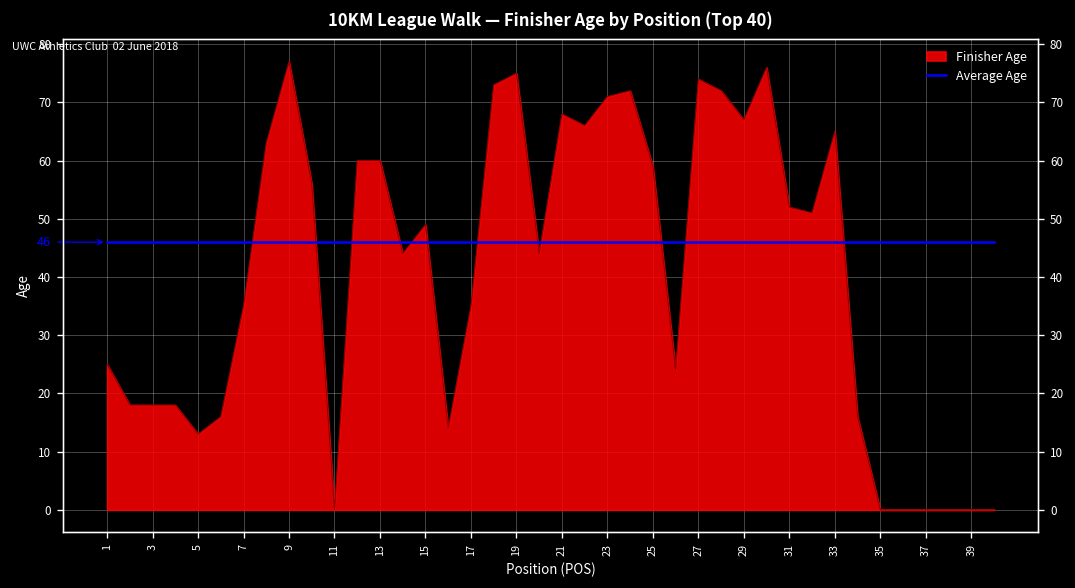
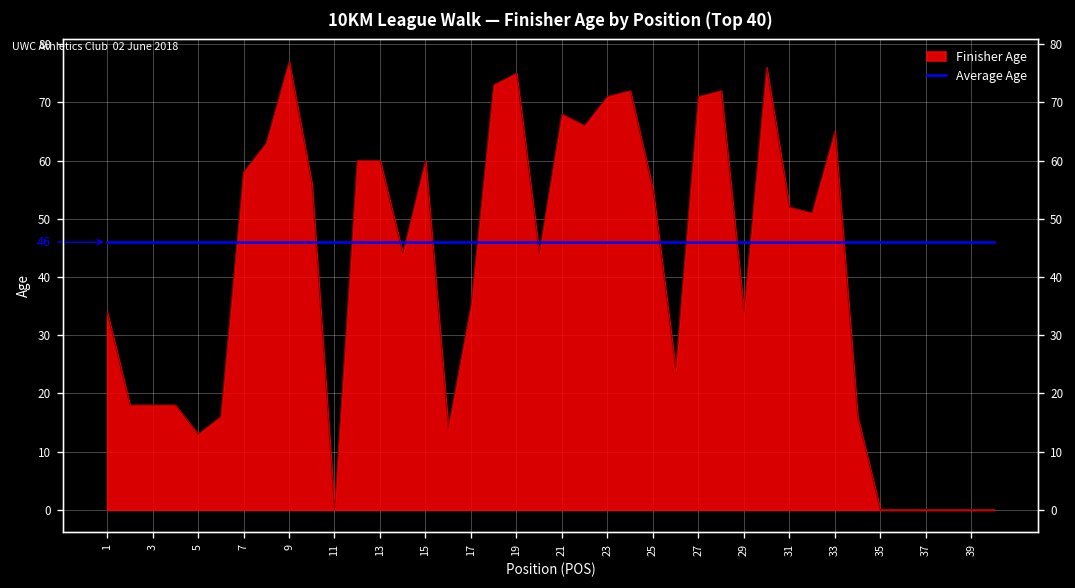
  {
    "Finisher Age": {
-     "1": 25,
+     "1": 34,
      "3": 18,
      "5": 13,
-     "7": 35,
+     "7": 58,
      "9": 77,
      "11": 0,
      "13": 60,
-     "15": 49,
+     "15": 60,
      "17": 35,
      "19": 75,
      "21": 68,
      "23": 71,
-     "25": 59,
-     "27": 74,
-     "29": 67,
+     "25": 55,
+     "27": 71,
+     "29": 34,
      "31": 52,
      "33": 65,
      "35": 0,
      "37": 0,
      "39": 0
    },
    "Average Age": {
      "1": 46
    }
  }
